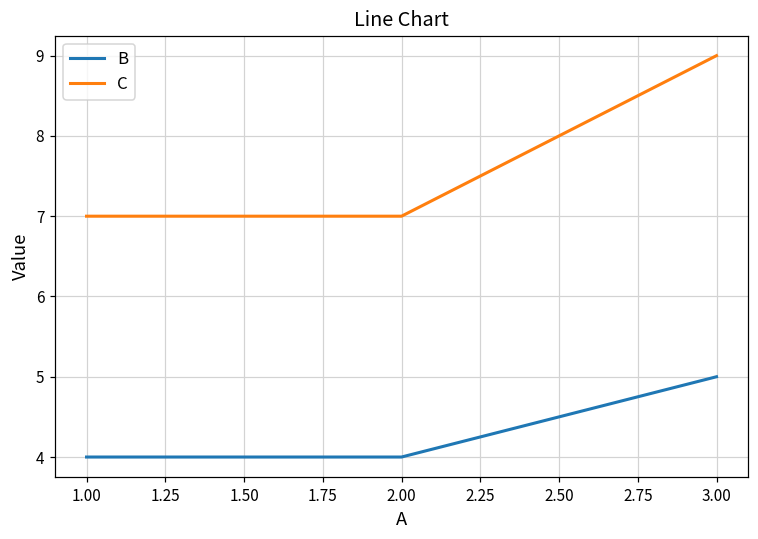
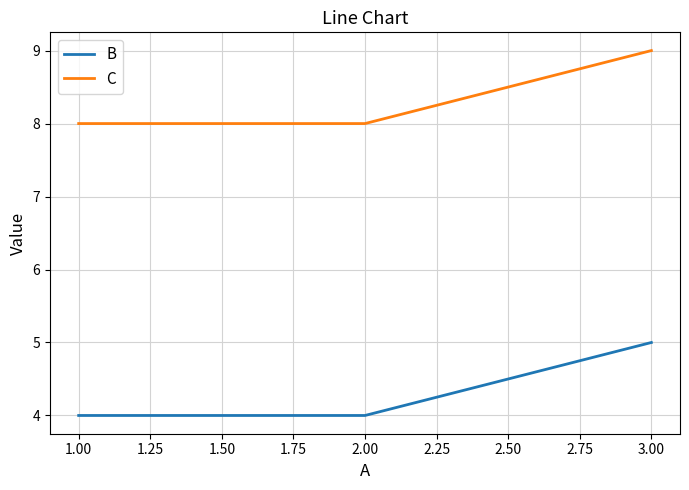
  {
    "B": {
      "1.00": 4,
      "2.00": 4,
      "3.00": 5
    },
    "C": {
-     "1.00": 7,
-     "2.00": 7,
+     "1.00": 8,
+     "2.00": 8,
      "3.00": 9
    }
  }
